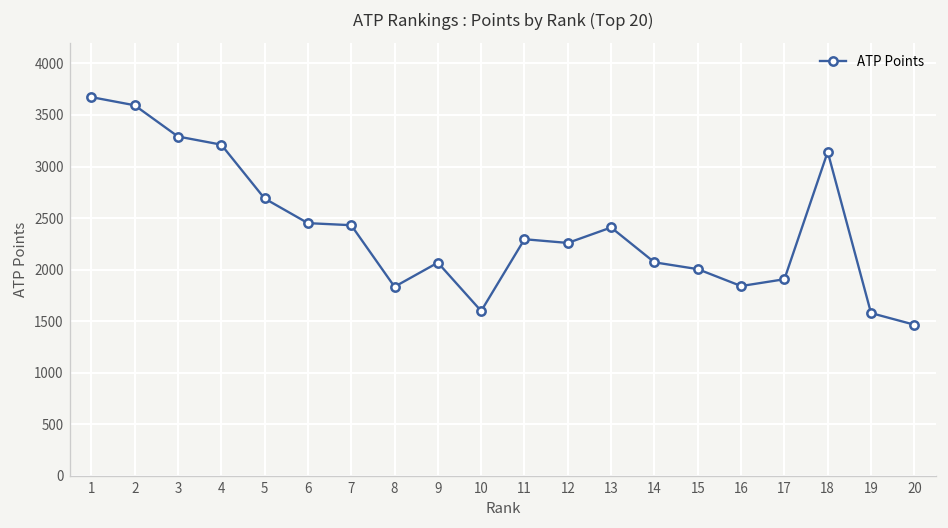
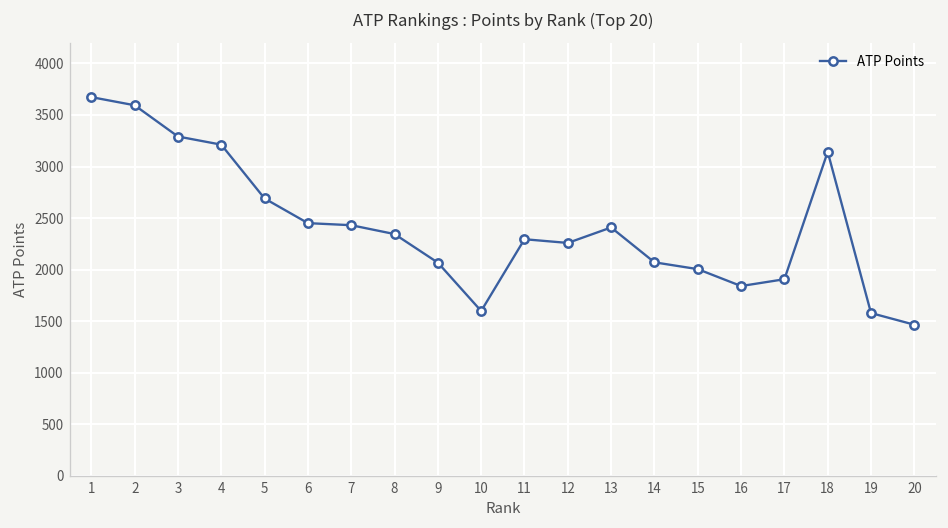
  {
    "1": 3700,
    "2": 3600,
    "3": 3300,
    "4": 3200,
    "5": 2700,
    "6": 2500,
    "7": 2400,
-   "8": 1800,
+   "8": 2300,
    "9": 2100,
    "10": 1600,
    "11": 2300,
    "12": 2300,
    "13": 2400,
    "14": 2100,
    "15": 2000,
    "16": 1800,
    "17": 1900,
    "18": 3100,
    "19": 1600,
    "20": 1500
  }
